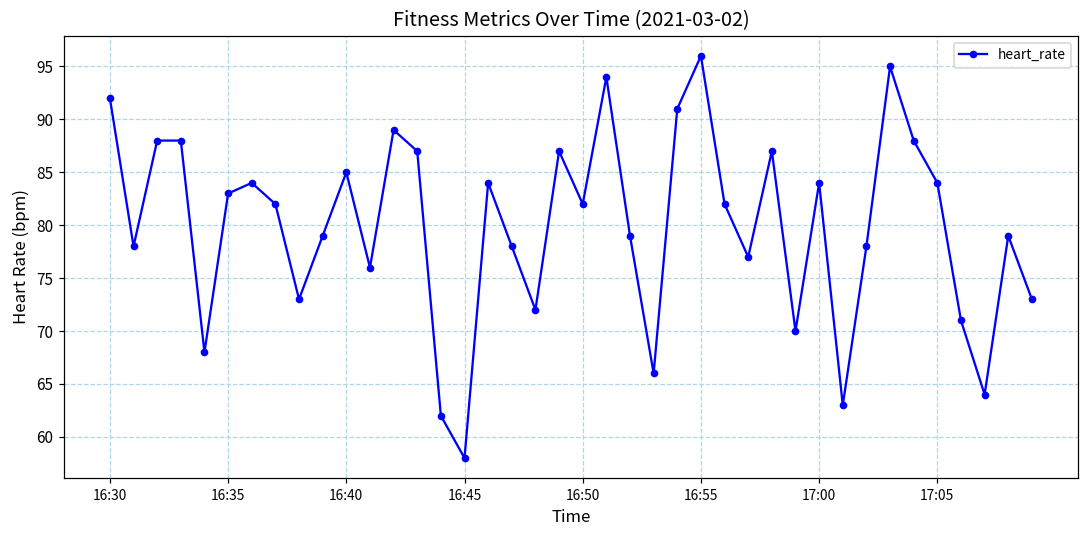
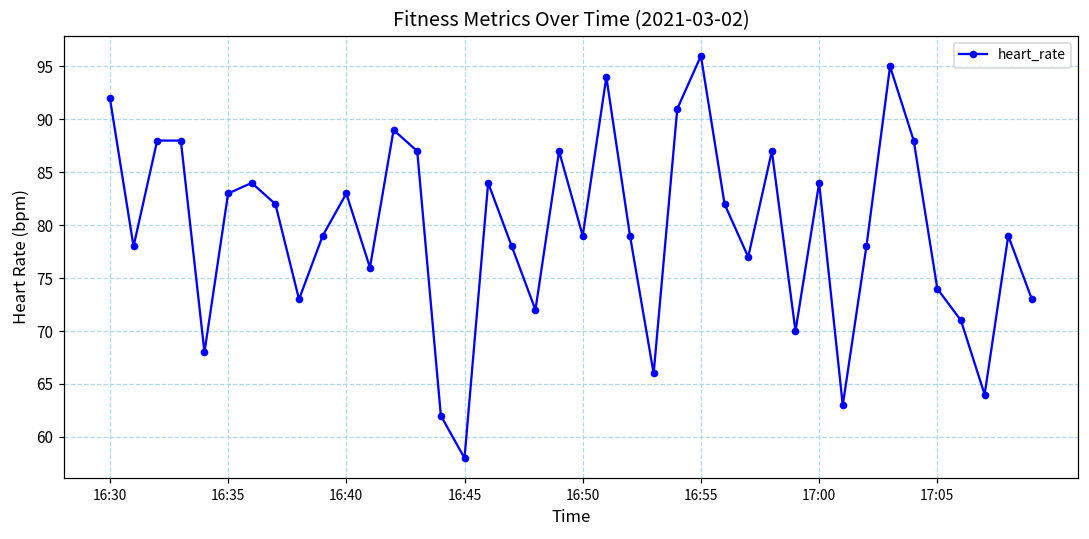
  {
    "16:30": 92,
    "16:35": 83,
-   "16:40": 85,
+   "16:40": 83,
    "16:45": 58,
-   "16:50": 82,
+   "16:50": 79,
    "16:55": 96,
    "17:00": 84,
-   "17:05": 84
+   "17:05": 74
  }
